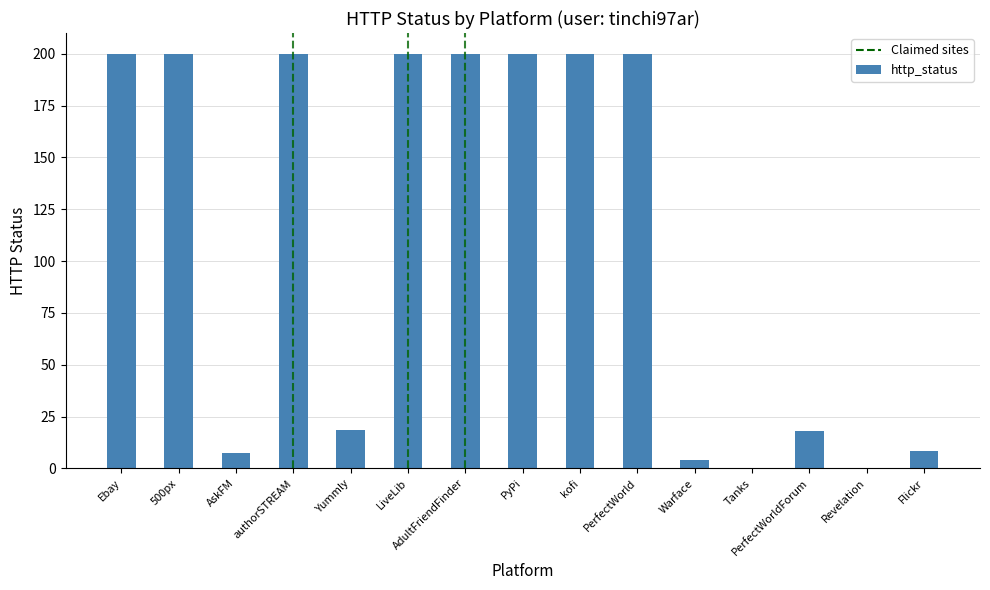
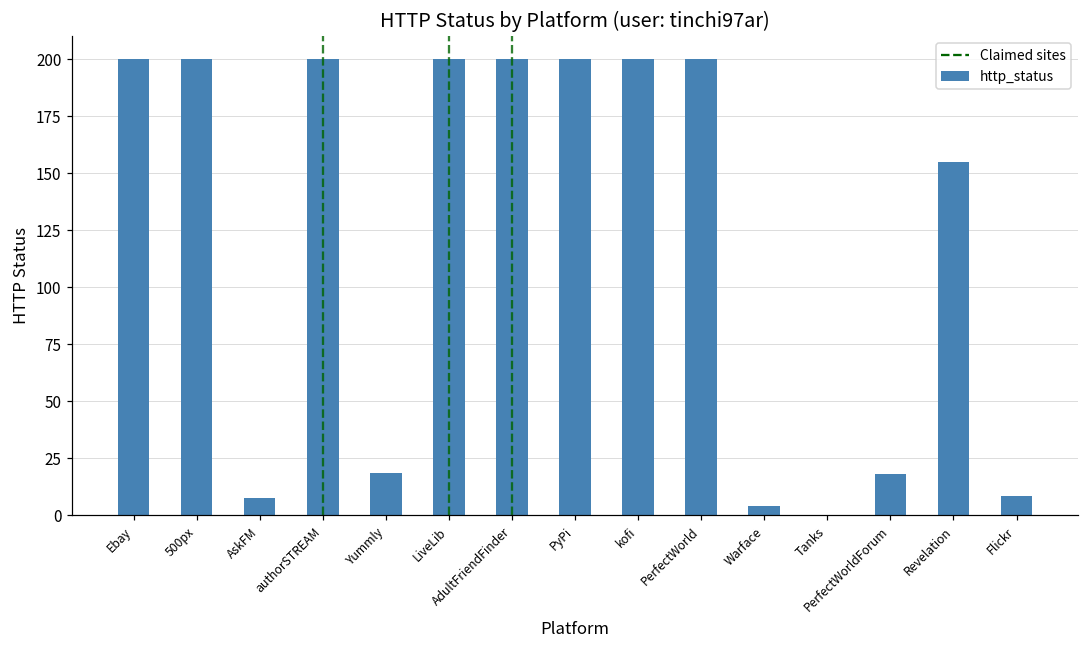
  {
    "Ebay": 200,
    "500px": 200,
    "AskFM": 8,
    "authorSTREAM": 200,
    "Yummly": 18,
    "LiveLib": 200,
    "AdultFriendFinder": 200,
    "PyPi": 200,
    "kofi": 200,
    "PerfectWorld": 200,
    "Warface": 4,
    "Tanks": 0,
    "PerfectWorldForum": 18,
-   "Revelation": 0,
+   "Revelation": 155,
    "Flickr": 9
  }
